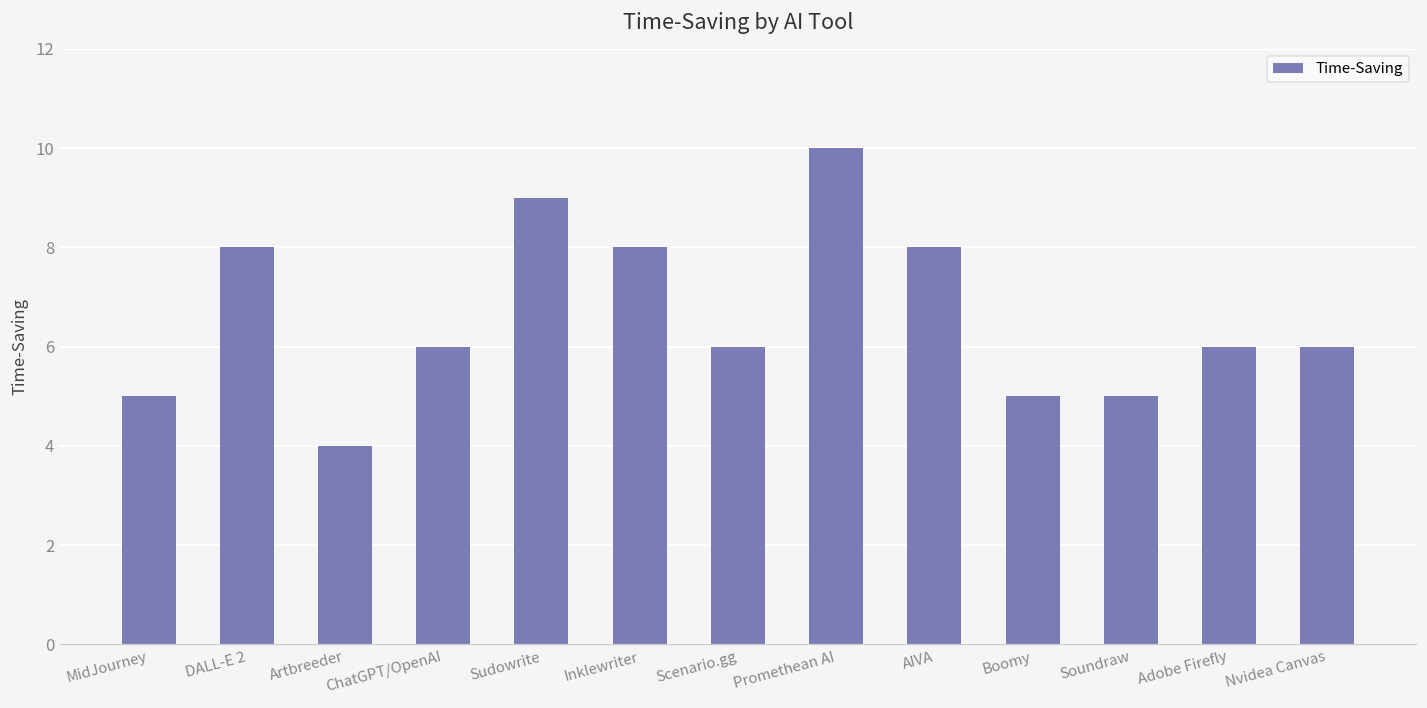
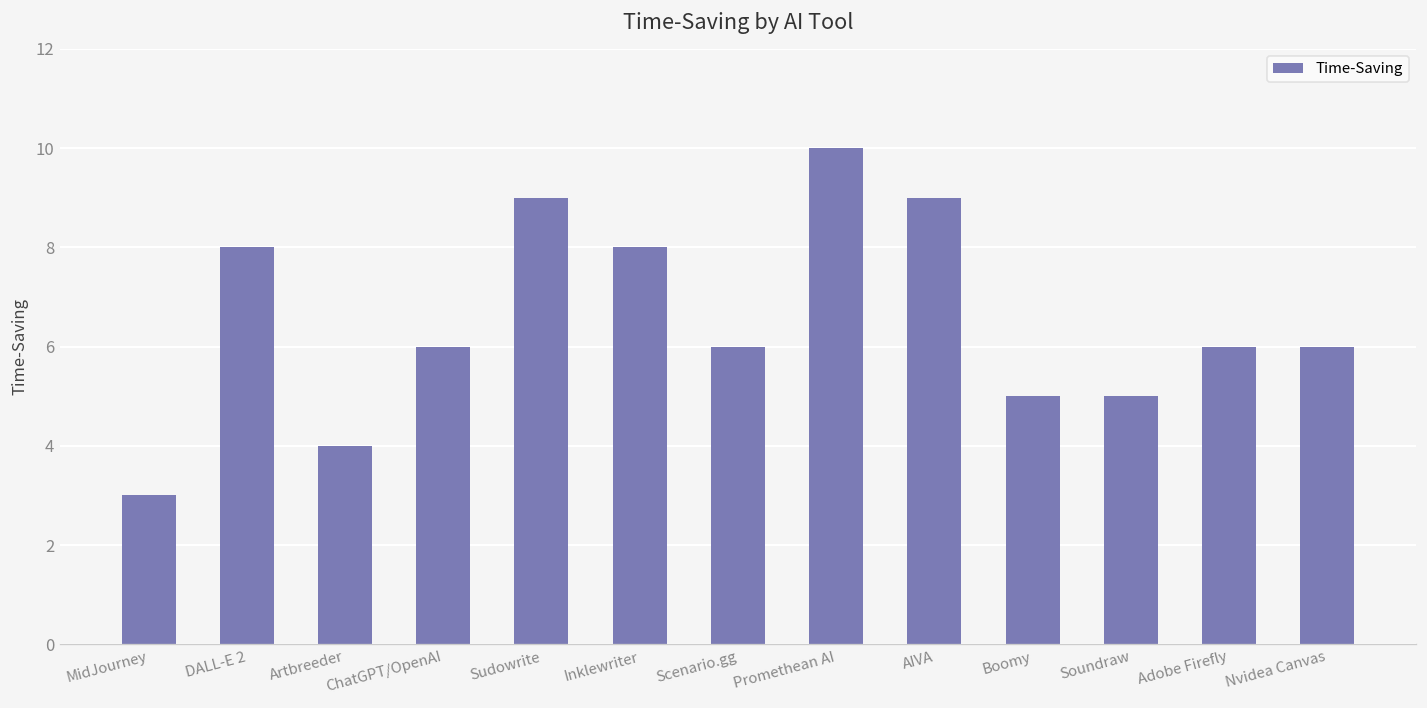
  {
-   "MidJourney": 5,
+   "MidJourney": 3,
    "DALL-E 2": 8,
    "Artbreeder": 4,
    "ChatGPT/OpenAI": 6,
    "Sudowrite": 9,
    "Inklewriter": 8,
    "Scenario.gg": 6,
    "Promethean AI": 10,
-   "AIVA": 8,
+   "AIVA": 9,
    "Boomy": 5,
    "Soundraw": 5,
    "Adobe Firefly": 6,
    "Nvidea Canvas": 6
  }
